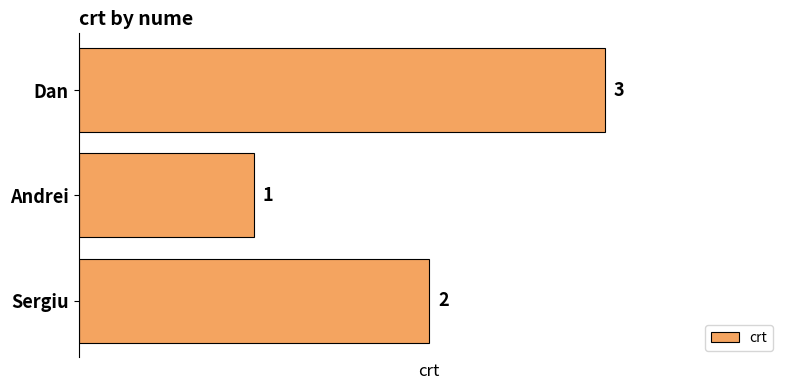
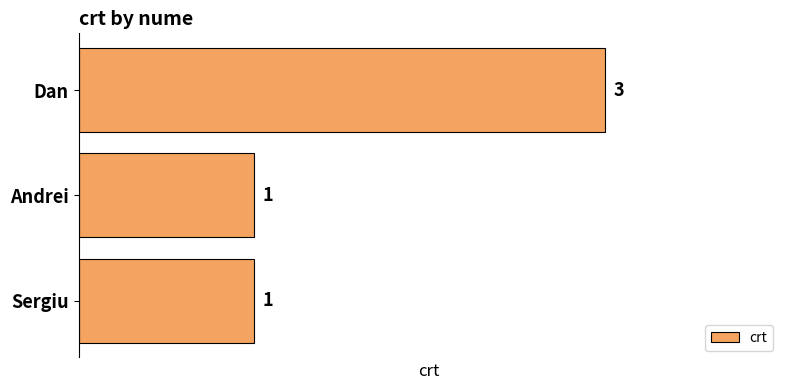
  {
    "Dan": 3,
    "Andrei": 1,
-   "Sergiu": 2
+   "Sergiu": 1
  }
